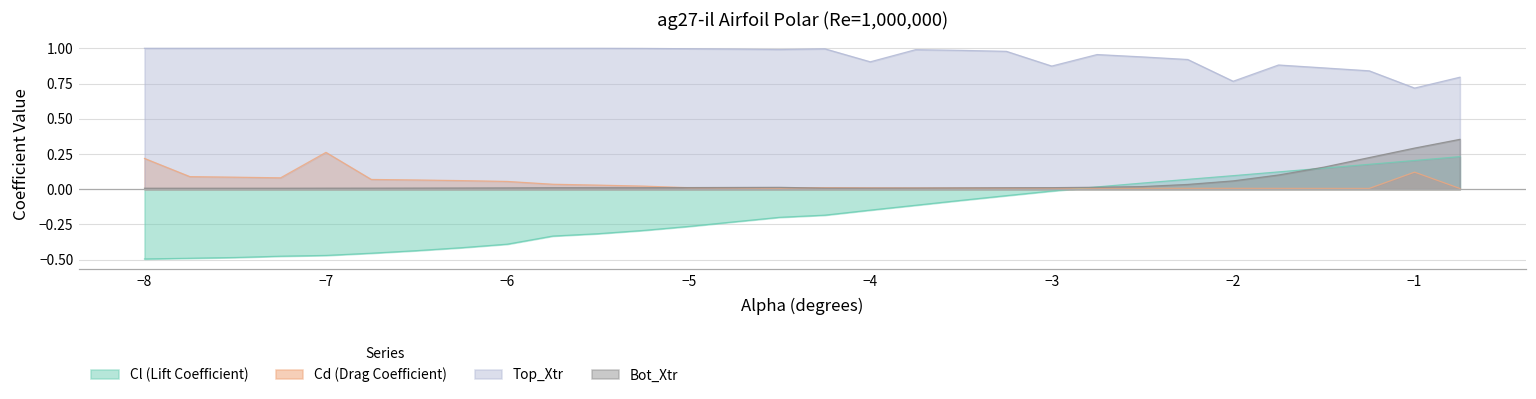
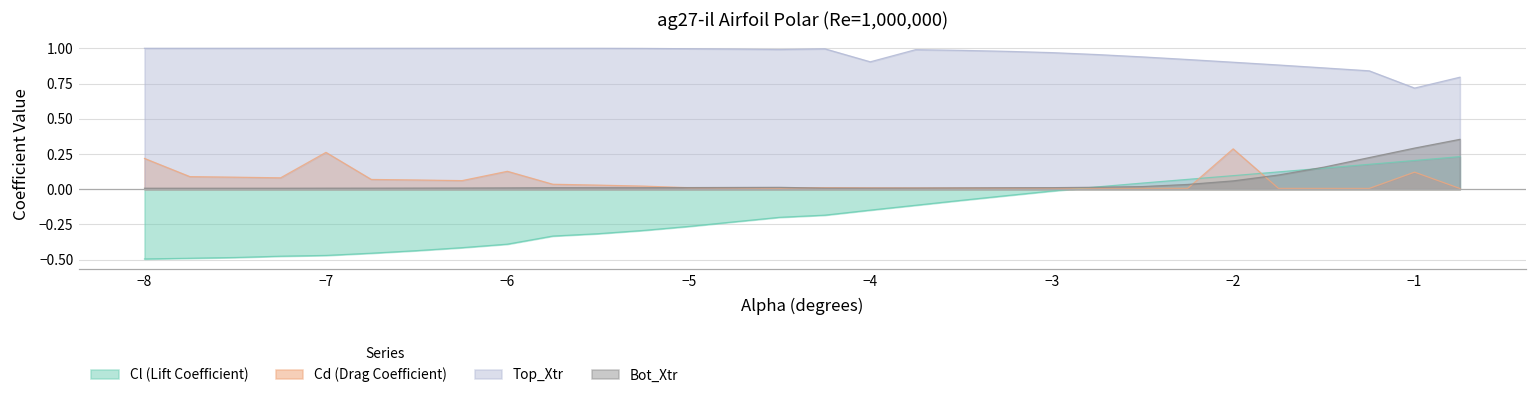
  {
    "Cd (Drag Coefficient)": {
      "−8": 0.22,
      "−7": 0.26,
-     "−6": 0.06,
-     "−2": 0.01,
+     "−6": 0.13,
+     "−2": 0.29,
      "−1": 0.12
    },
    "Top_Xtr": {
      "−8": 1.00,
      "−7": 1.00,
      "−6": 1.00,
      "−5": 1.00,
      "−4": 0.90,
-     "−3": 0.87,
-     "−2": 0.77,
+     "−3": 0.97,
+     "−2": 0.90,
      "−1": 0.72
    }
  }
